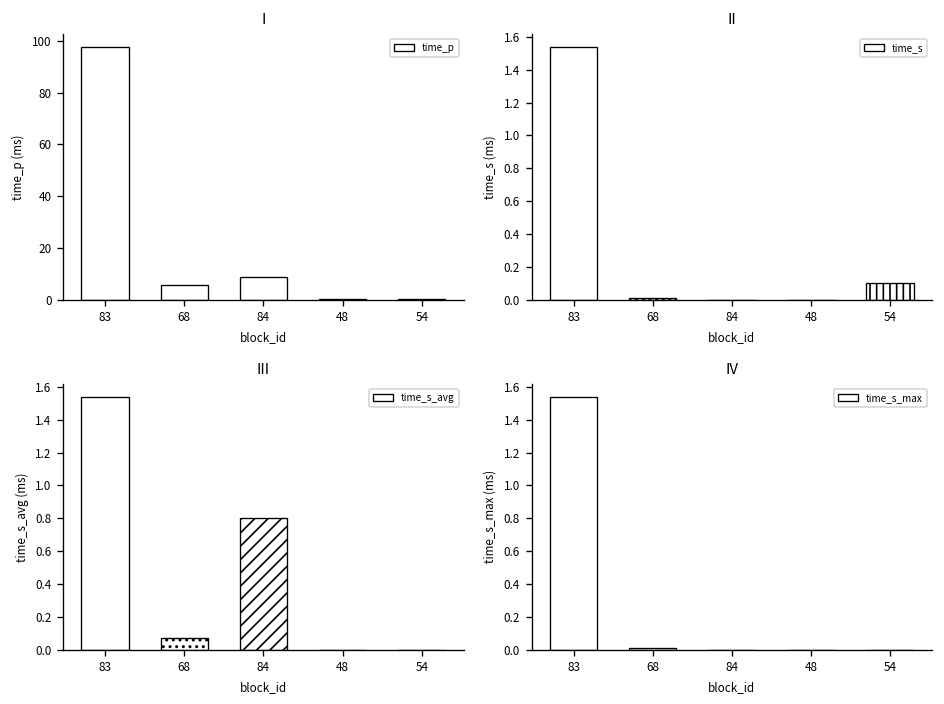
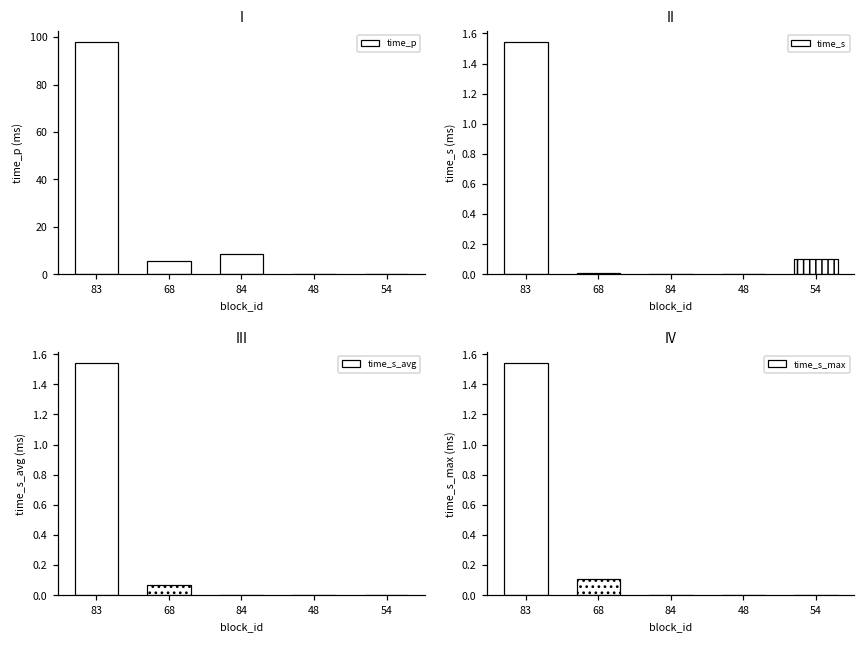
  {
    "I": {
      "83": 98,
      "68": 6,
      "84": 9
    },
    "II": {
      "83": 1.54,
      "84": 0.00,
      "48": 0.00,
      "54": 0.10
    },
    "III": {
      "83": 1.54,
      "68": 0.07,
-     "84": 0.8,
+     "84": 0.0,
      "48": 0.0,
      "54": 0.0
    },
    "IV": {
      "83": 1.54,
-     "68": 0.01,
+     "68": 0.11,
      "84": 0.00,
      "48": 0.00,
      "54": 0.00
    }
  }
